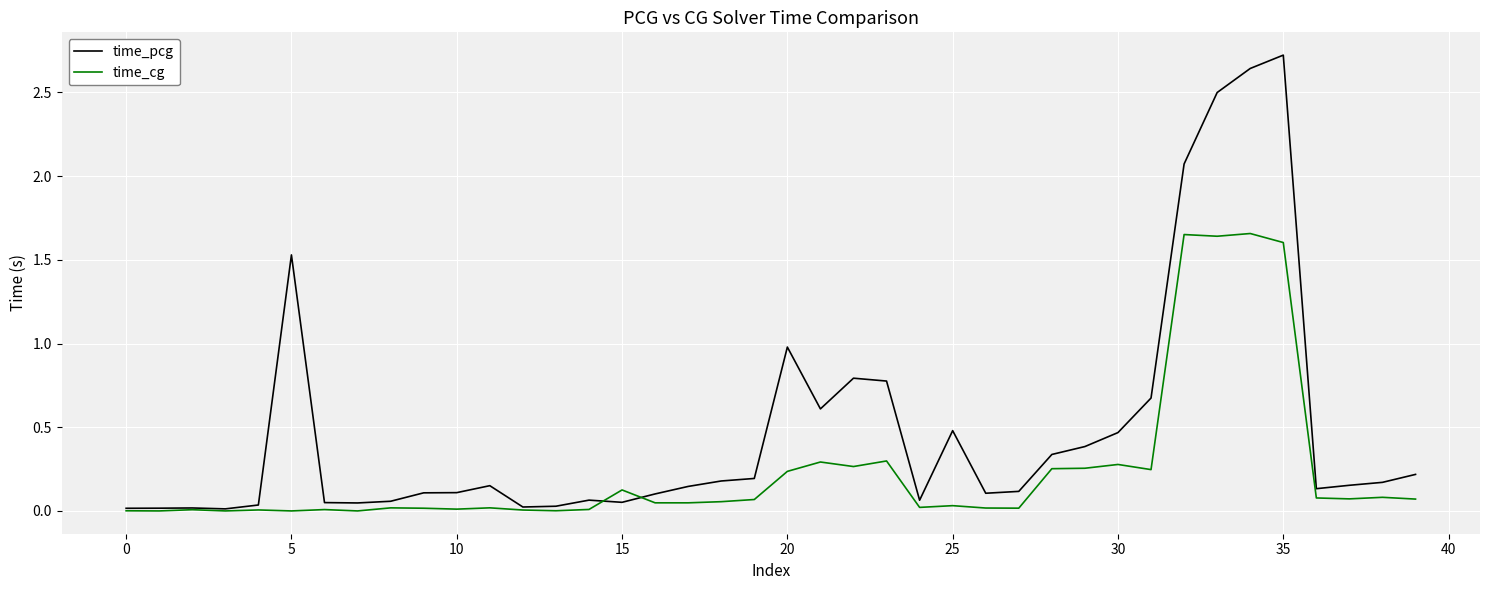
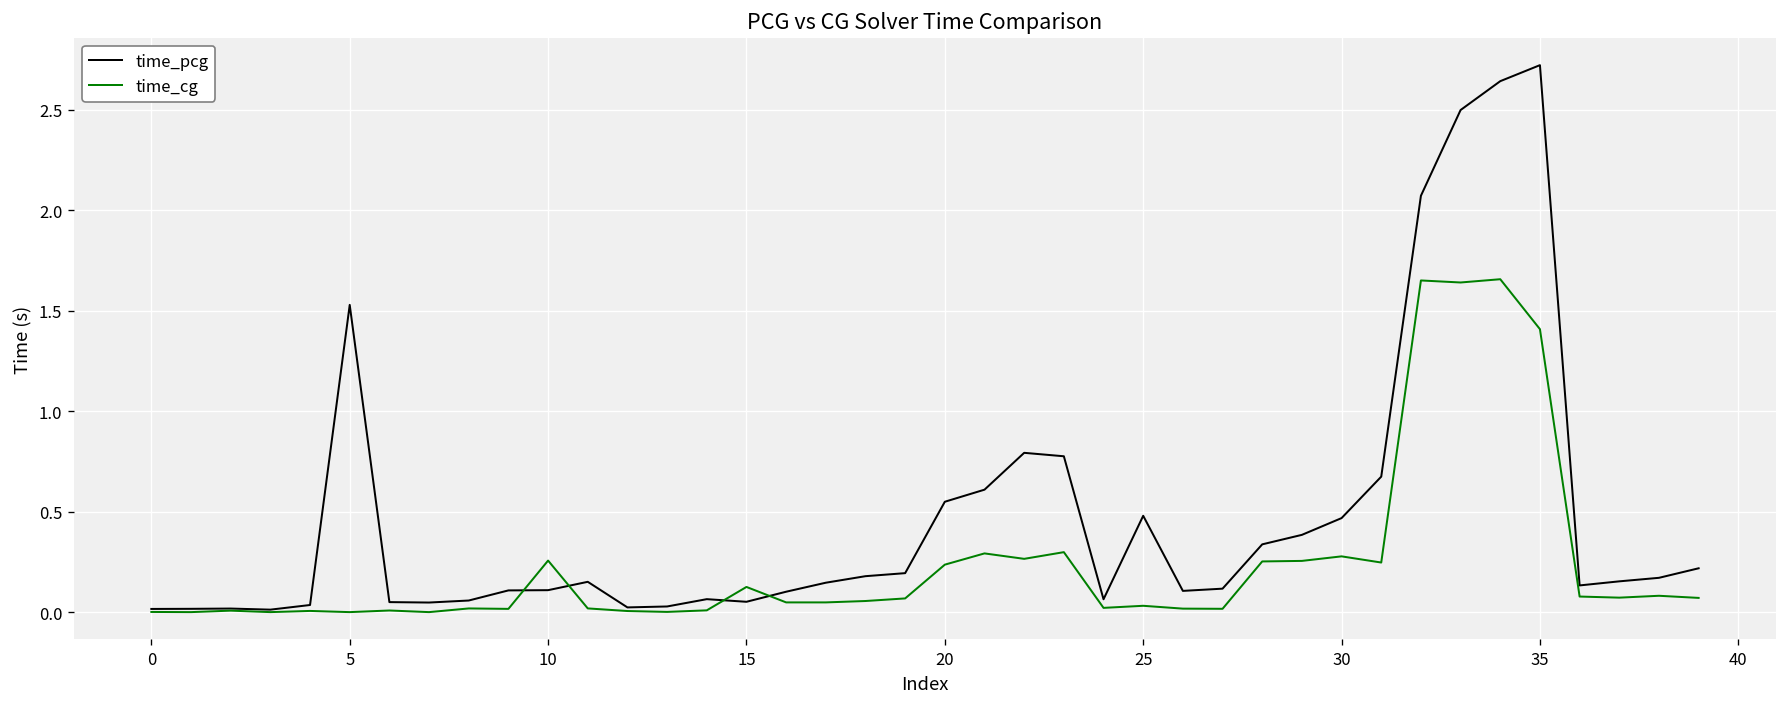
  {
    "time_pcg": {
      "5": 1.53,
      "10": 0.11,
      "15": 0.05,
-     "20": 0.98,
+     "20": 0.55,
      "25": 0.48,
      "30": 0.47,
      "35": 2.72
    },
    "time_cg": {
      "5": 0.00,
-     "10": 0.01,
+     "10": 0.26,
      "15": 0.13,
      "20": 0.24,
      "25": 0.03,
      "30": 0.28,
-     "35": 1.60
+     "35": 1.41
    }
  }
